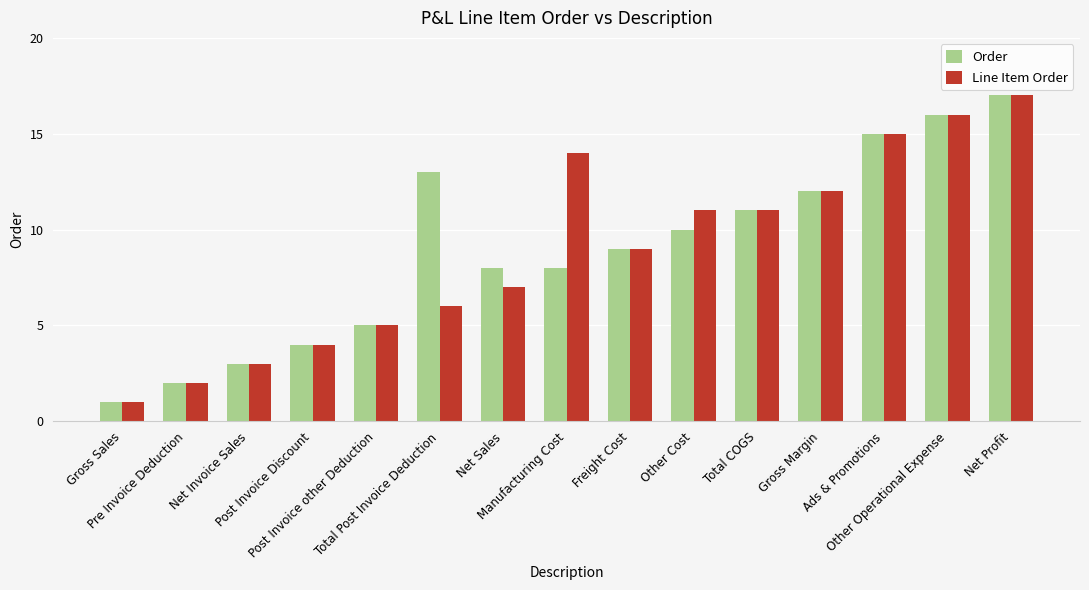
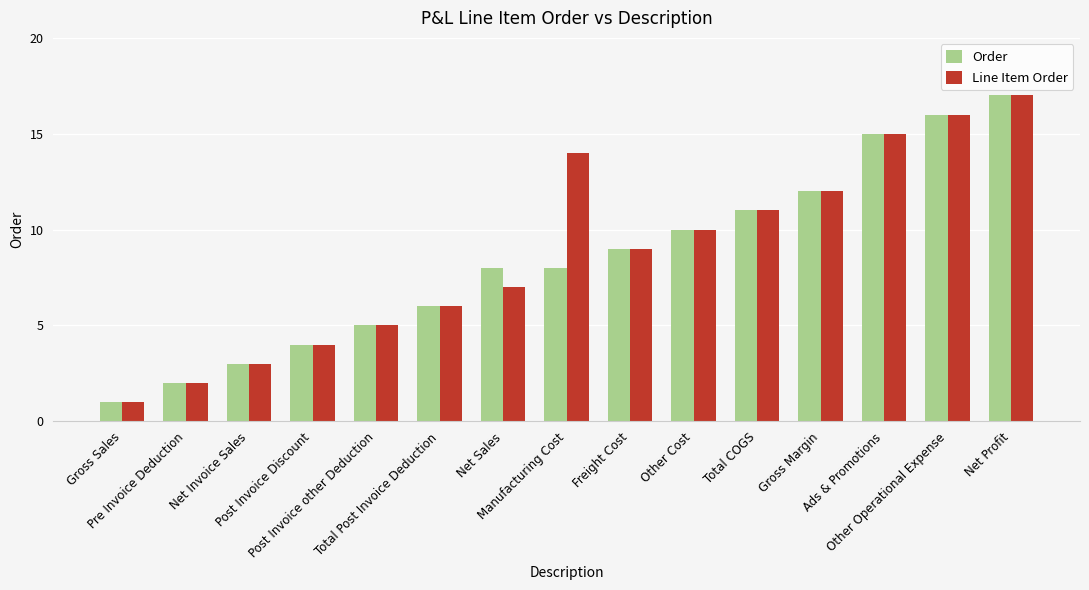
  {
    "Order": {
      "Gross Sales": 1,
      "Pre Invoice Deduction": 2,
      "Net Invoice Sales": 3,
      "Post Invoice Discount": 4,
      "Post Invoice other Deduction": 5,
-     "Total Post Invoice Deduction": 13,
+     "Total Post Invoice Deduction": 6,
      "Net Sales": 8,
      "Manufacturing Cost": 8,
      "Freight Cost": 9,
      "Other Cost": 10,
      "Total COGS": 11,
      "Gross Margin": 12,
      "Ads & Promotions": 15,
      "Other Operational Expense": 16,
      "Net Profit": 17
    },
    "Line Item Order": {
      "Gross Sales": 1,
      "Pre Invoice Deduction": 2,
      "Net Invoice Sales": 3,
      "Post Invoice Discount": 4,
      "Post Invoice other Deduction": 5,
      "Total Post Invoice Deduction": 6,
      "Net Sales": 7,
      "Manufacturing Cost": 14,
      "Freight Cost": 9,
-     "Other Cost": 11,
+     "Other Cost": 10,
      "Total COGS": 11,
      "Gross Margin": 12,
      "Ads & Promotions": 15,
      "Other Operational Expense": 16,
      "Net Profit": 17
    }
  }
